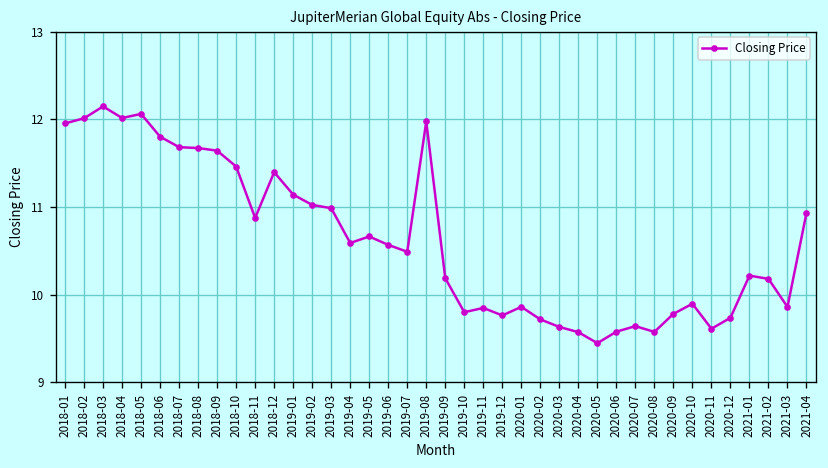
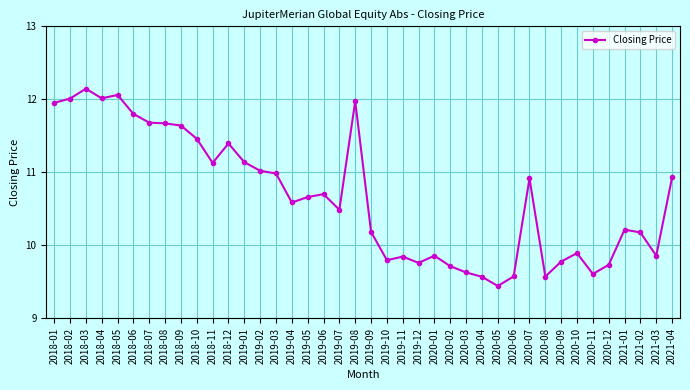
  {
    "2018-01": 12.0,
    "2018-02": 12.0,
    "2018-03": 12.1,
    "2018-04": 12.0,
    "2018-05": 12.1,
    "2018-06": 11.8,
    "2018-07": 11.7,
    "2018-08": 11.7,
    "2018-09": 11.6,
    "2018-10": 11.5,
-   "2018-11": 10.9,
+   "2018-11": 11.1,
    "2018-12": 11.4,
    "2019-01": 11.1,
    "2019-02": 11.0,
    "2019-03": 11.0,
    "2019-04": 10.6,
    "2019-05": 10.7,
-   "2019-06": 10.6,
+   "2019-06": 10.7,
    "2019-07": 10.5,
    "2019-08": 12.0,
    "2019-09": 10.2,
    "2019-10": 9.8,
    "2019-11": 9.8,
    "2019-12": 9.8,
    "2020-01": 9.9,
    "2020-02": 9.7,
    "2020-03": 9.6,
    "2020-04": 9.6,
    "2020-05": 9.4,
    "2020-06": 9.6,
-   "2020-07": 9.6,
+   "2020-07": 10.9,
    "2020-08": 9.6,
    "2020-09": 9.8,
    "2020-10": 9.9,
    "2020-11": 9.6,
    "2020-12": 9.7,
    "2021-01": 10.2,
    "2021-02": 10.2,
    "2021-03": 9.9,
    "2021-04": 10.9
  }
